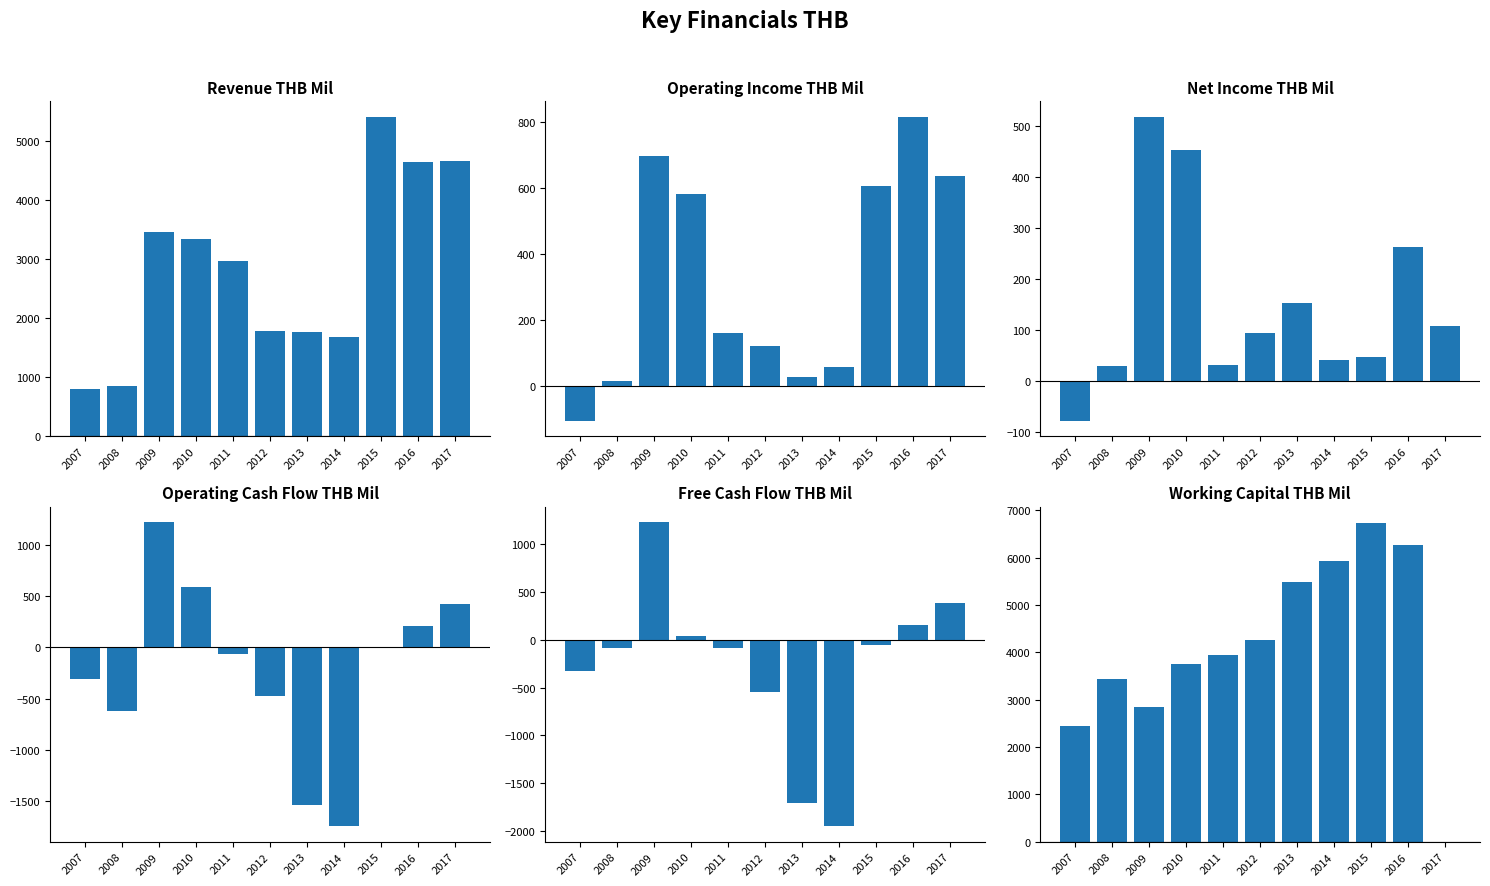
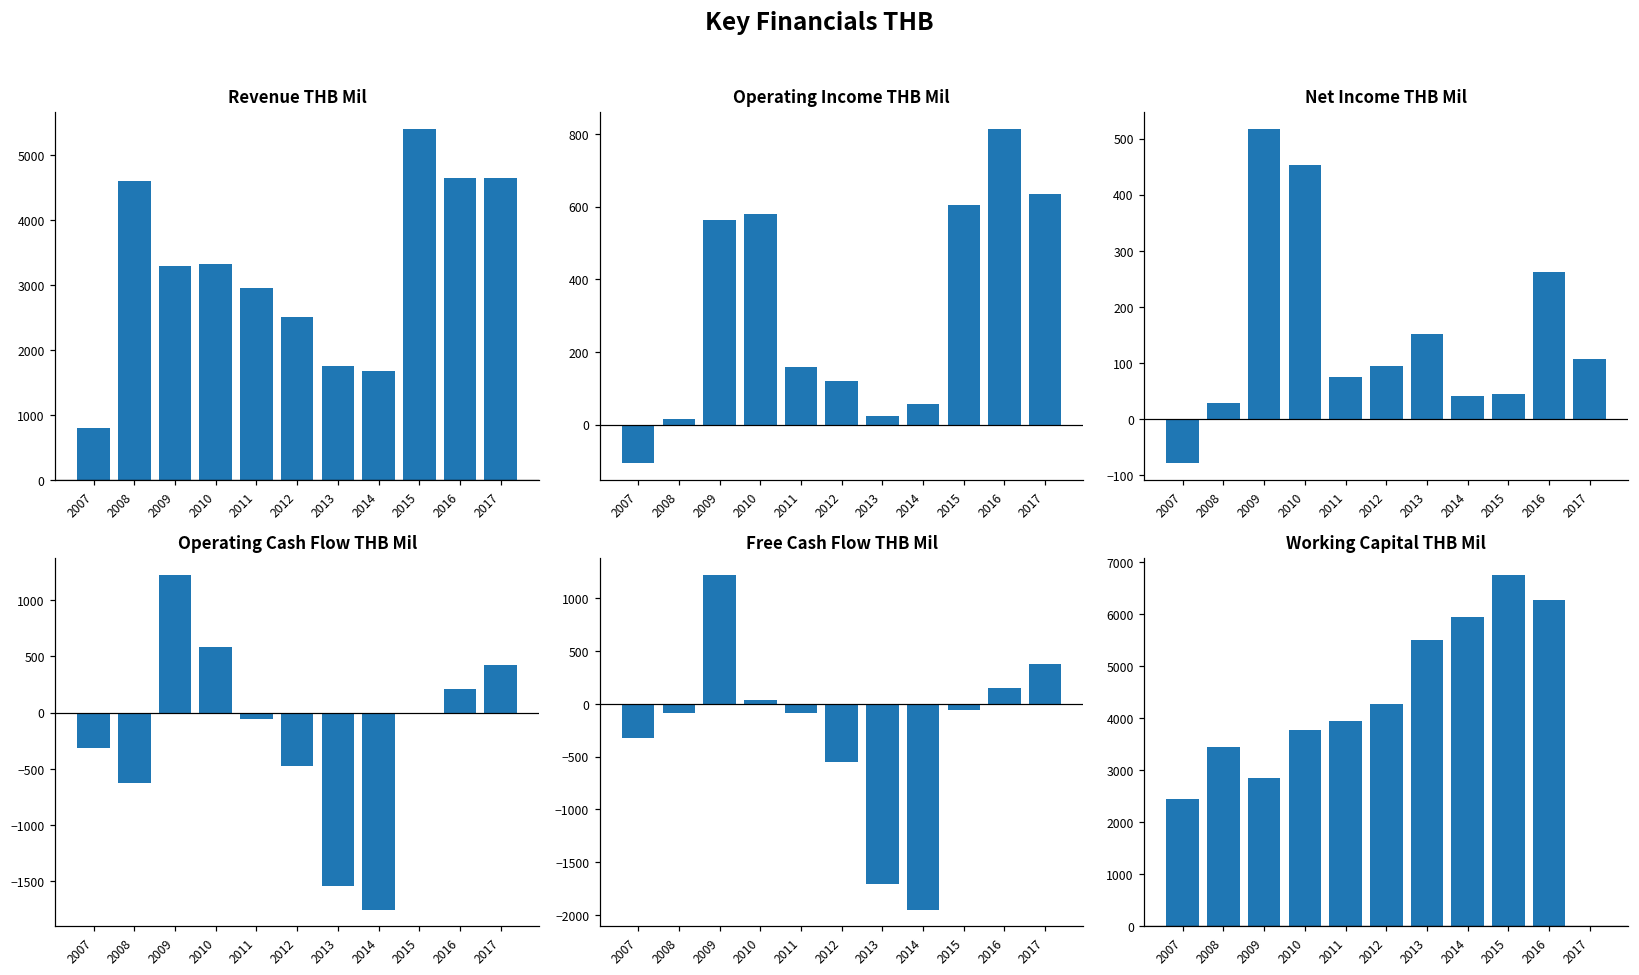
  {
    "Revenue THB Mil": {
      "2007": 800,
-     "2008": 900,
-     "2009": 3500,
+     "2008": 4600,
+     "2009": 3300,
      "2010": 3300,
      "2011": 3000,
-     "2012": 1800,
+     "2012": 2500,
      "2013": 1800,
      "2014": 1700,
      "2015": 5400,
      "2016": 4600,
      "2017": 4700
    },
    "Operating Income THB Mil": {
      "2007": -110,
      "2008": 10,
-     "2009": 700,
+     "2009": 560,
      "2010": 580,
      "2011": 160,
      "2012": 120,
      "2013": 30,
      "2014": 60,
      "2015": 600,
      "2016": 820,
      "2017": 630
    },
    "Net Income THB Mil": {
      "2007": -80,
      "2008": 30,
      "2009": 520,
      "2010": 450,
-     "2011": 30,
+     "2011": 80,
      "2012": 90,
      "2013": 150,
      "2014": 40,
      "2015": 50,
      "2016": 260,
      "2017": 110
    },
    "Operating Cash Flow THB Mil": {
      "2007": -310,
      "2008": -620,
      "2009": 1230,
      "2010": 590,
      "2011": -60,
      "2012": -470,
      "2013": -1540,
      "2014": -1750,
      "2016": 210,
      "2017": 420
    },
    "Free Cash Flow THB Mil": {
      "2007": -300,
      "2008": -100,
      "2009": 1200,
      "2010": 0,
      "2011": -100,
      "2012": -600,
      "2013": -1700,
      "2014": -1900,
      "2015": -100,
      "2016": 100,
      "2017": 400
    },
    "Working Capital THB Mil": {
      "2007": 2400,
      "2008": 3400,
      "2009": 2800,
      "2010": 3800,
      "2011": 3900,
      "2012": 4300,
      "2013": 5500,
      "2014": 5900,
      "2015": 6700,
      "2016": 6300,
      "2017": 0
    }
  }
